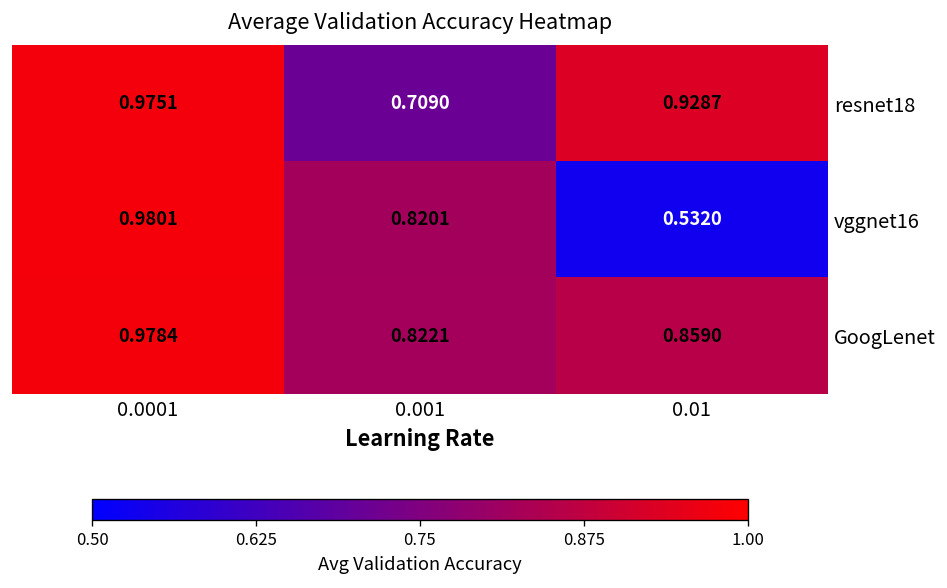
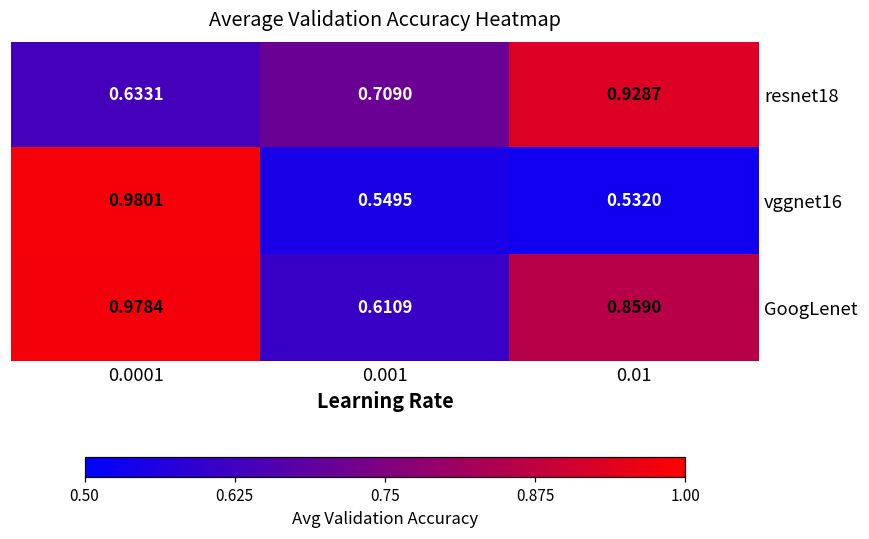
  {
    "resnet18": {
-     "0.0001": 0.9751,
+     "0.0001": 0.6331,
      "0.001": 0.7090,
      "0.01": 0.9287
    },
    "vggnet16": {
      "0.0001": 0.9801,
-     "0.001": 0.8201,
+     "0.001": 0.5495,
      "0.01": 0.5320
    },
    "GoogLenet": {
      "0.0001": 0.9784,
-     "0.001": 0.8221,
+     "0.001": 0.6109,
      "0.01": 0.8590
    }
  }
